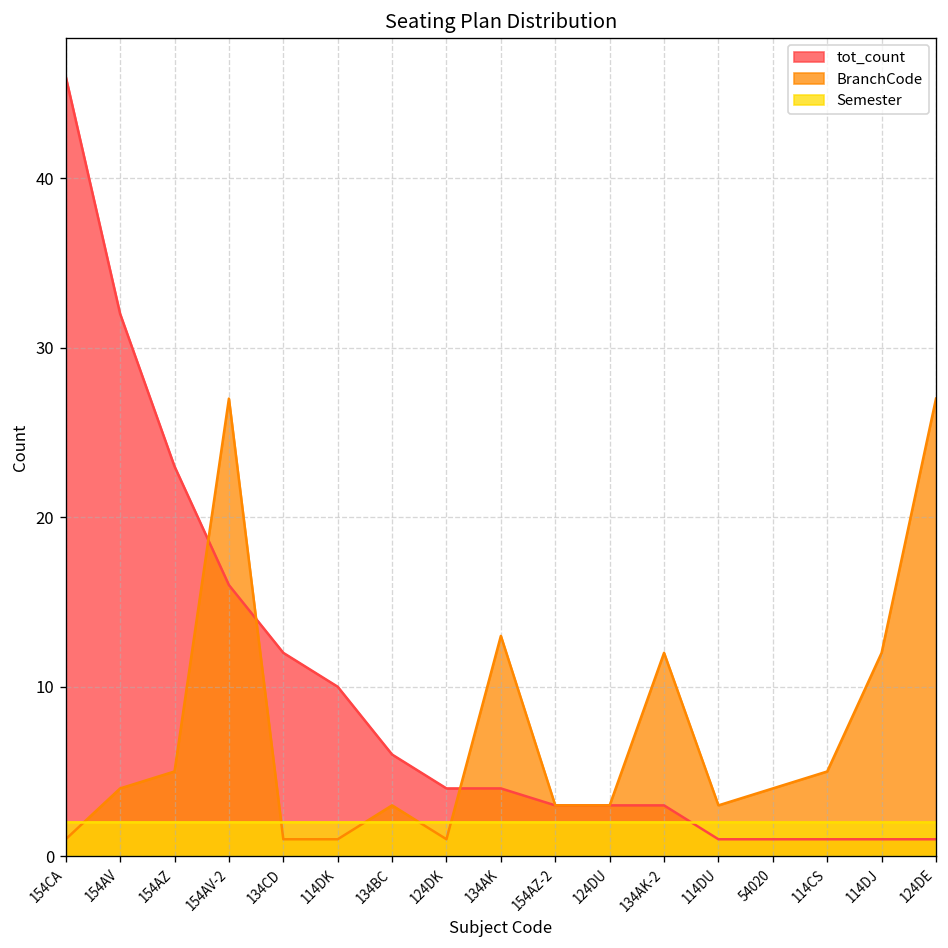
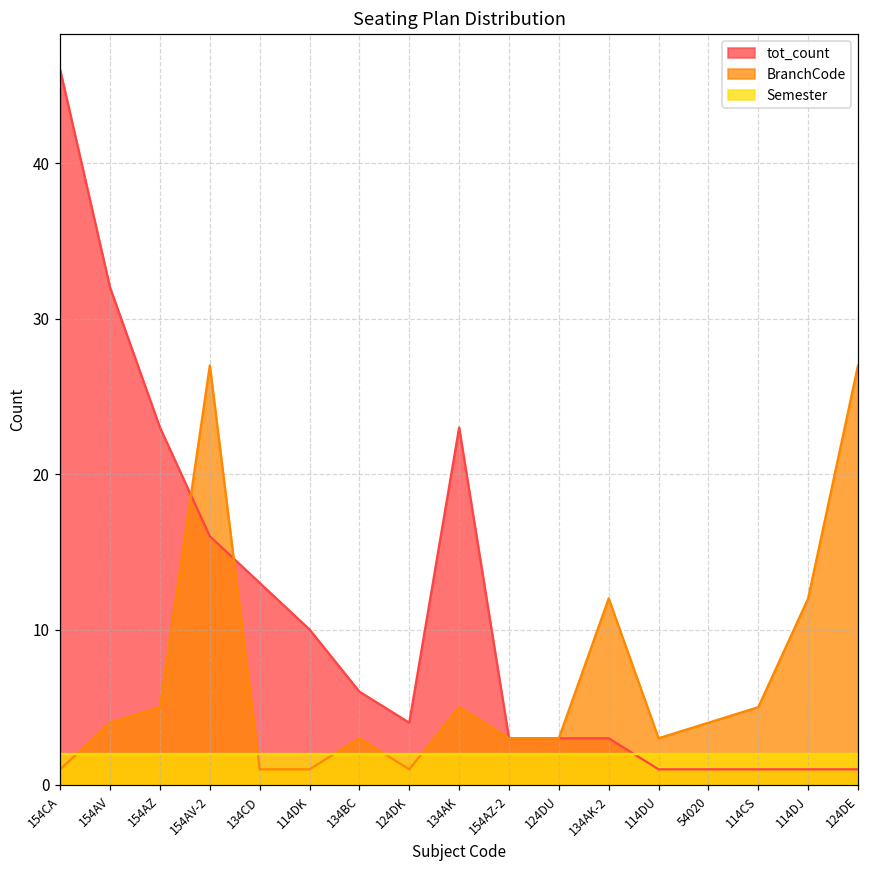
  {
    "tot_count": {
      "154CA": 46,
      "154AV": 32,
      "154AZ": 23,
      "154AV-2": 16,
-     "134CD": 12,
+     "134CD": 13,
      "114DK": 10,
      "134BC": 6,
      "124DK": 4,
-     "134AK": 4,
+     "134AK": 23,
      "134AK-2": 3,
      "114DU": 1,
      "54020": 1,
      "114CS": 1,
      "114DJ": 1,
      "124DE": 1
    },
    "BranchCode": {
      "154CA": 1,
      "154AV": 4,
      "154AZ": 5,
      "154AV-2": 27,
      "134CD": 1,
      "114DK": 1,
      "134BC": 3,
      "124DK": 1,
-     "134AK": 13,
+     "134AK": 5,
      "134AK-2": 12,
      "114DU": 3,
      "54020": 4,
      "114CS": 5,
      "114DJ": 12,
      "124DE": 27
    },
    "Semester": {
      "154CA": 2,
      "154AV": 2,
      "154AZ": 2,
      "154AV-2": 2,
      "134CD": 2,
      "114DK": 2,
      "134BC": 2,
      "124DK": 2,
      "134AK": 2,
      "154AZ-2": 2,
      "124DU": 2,
      "134AK-2": 2,
      "114DU": 2,
      "54020": 2,
      "114CS": 2,
      "114DJ": 2,
      "124DE": 2
    }
  }
